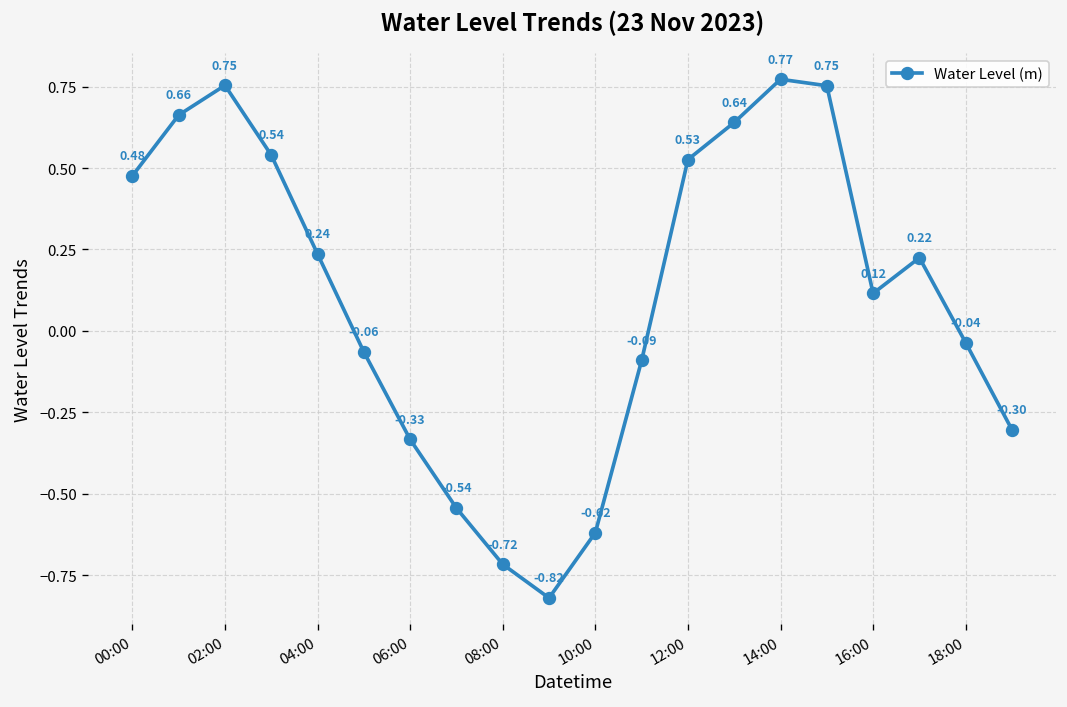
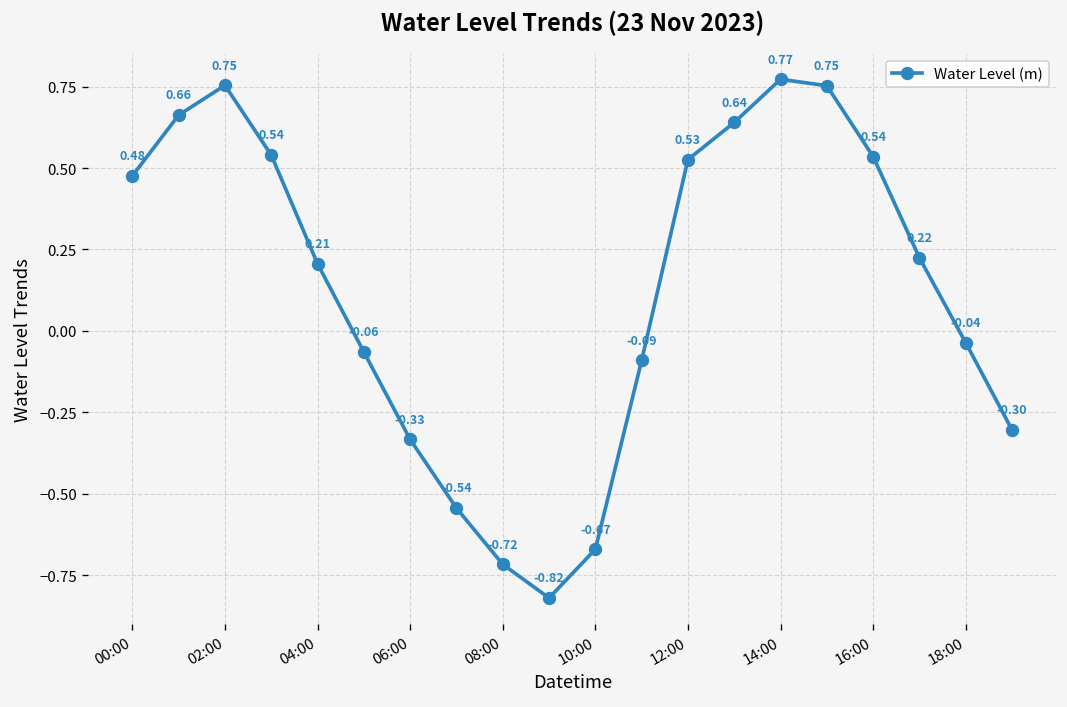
  {
    "00:00": 0.48,
    "02:00": 0.75,
-   "04:00": 0.24,
+   "04:00": 0.21,
    "06:00": -0.33,
    "08:00": -0.72,
-   "10:00": -0.62,
+   "10:00": -0.67,
    "12:00": 0.53,
    "14:00": 0.77,
-   "16:00": 0.12,
+   "16:00": 0.54,
    "18:00": -0.04
  }
